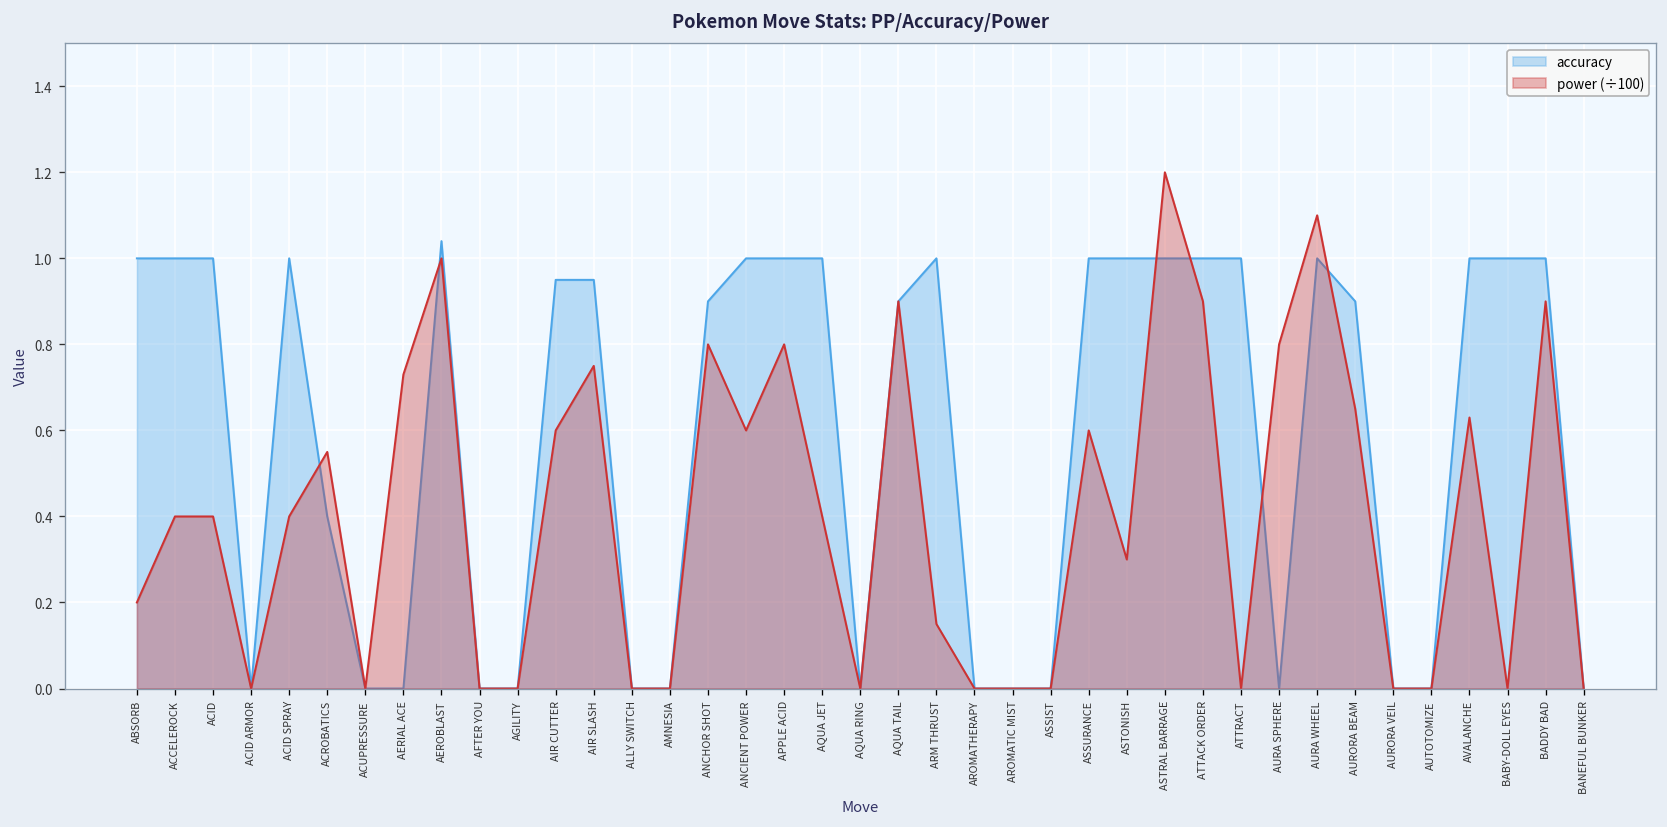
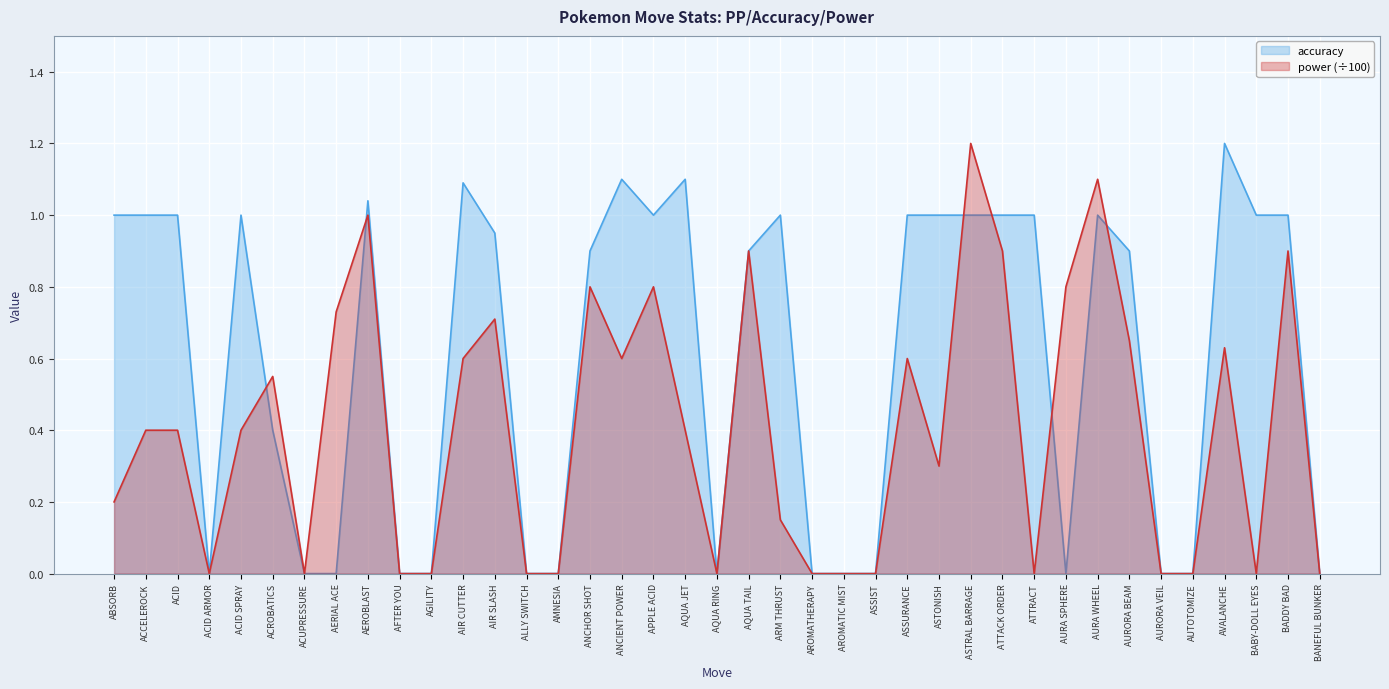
  {
    "accuracy": {
      "ABSORB": 1.00,
      "ACCELEROCK": 1.00,
      "ACID": 1.00,
      "ACID SPRAY": 1.00,
      "ACROBATICS": 0.40,
      "AERIAL ACE": 0.00,
      "AEROBLAST": 1.04,
-     "AIR CUTTER": 0.95,
+     "AIR CUTTER": 1.09,
      "AIR SLASH": 0.95,
      "ANCHOR SHOT": 0.90,
-     "ANCIENT POWER": 1.0,
+     "ANCIENT POWER": 1.1,
      "APPLE ACID": 1.00,
-     "AQUA JET": 1.0,
+     "AQUA JET": 1.1,
      "ARM THRUST": 1.00,
      "ASSURANCE": 1.00,
      "ASTONISH": 1.00,
      "ASTRAL BARRAGE": 1.00,
      "ATTACK ORDER": 1.00,
      "ATTRACT": 1.00,
      "AURA SPHERE": 0.00,
      "AURA WHEEL": 1.00,
      "AURORA BEAM": 0.90,
-     "AVALANCHE": 1.0,
+     "AVALANCHE": 1.2,
      "BABY-DOLL EYES": 1.00,
      "BADDY BAD": 1.00
    },
    "power (÷100)": {
      "ABSORB": 0.20,
      "ACCELEROCK": 0.40,
      "ACID": 0.40,
      "ACID SPRAY": 0.40,
      "ACROBATICS": 0.55,
      "AERIAL ACE": 0.73,
      "AEROBLAST": 1.00,
      "AIR CUTTER": 0.60,
-     "AIR SLASH": 0.75,
+     "AIR SLASH": 0.71,
      "ANCHOR SHOT": 0.80,
      "ANCIENT POWER": 0.60,
      "APPLE ACID": 0.80,
      "AQUA JET": 0.40,
      "ARM THRUST": 0.15,
      "ASSURANCE": 0.60,
      "ASTONISH": 0.30,
      "ASTRAL BARRAGE": 1.20,
      "ATTACK ORDER": 0.90,
      "ATTRACT": 0.00,
      "AURA SPHERE": 0.80,
      "AURA WHEEL": 1.10,
      "AURORA BEAM": 0.65,
      "AVALANCHE": 0.63,
      "BABY-DOLL EYES": 0.00,
      "BADDY BAD": 0.90
    }
  }
